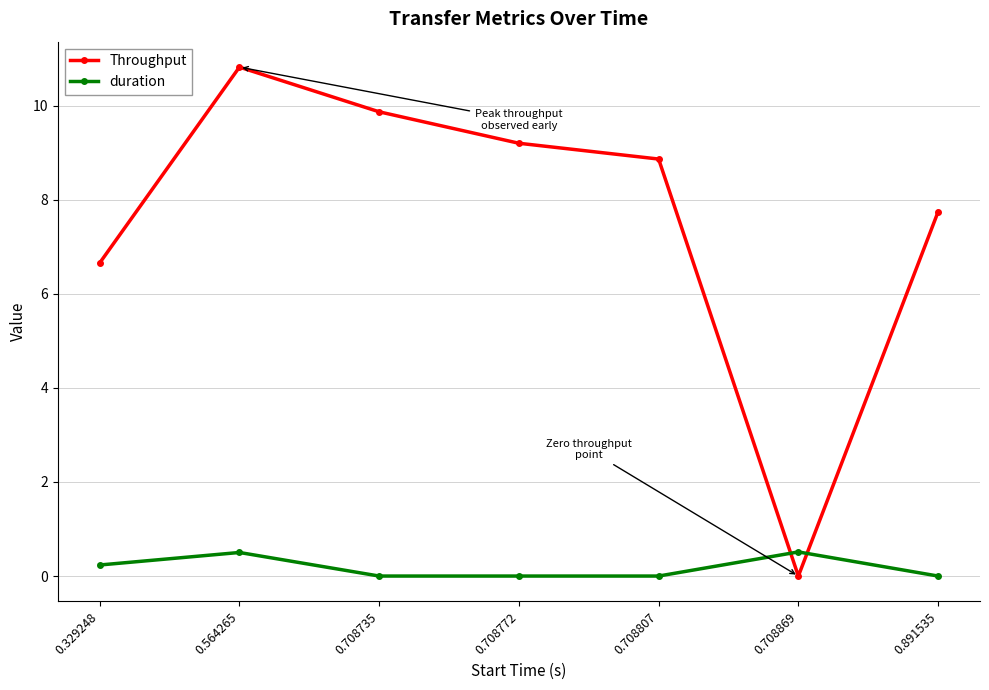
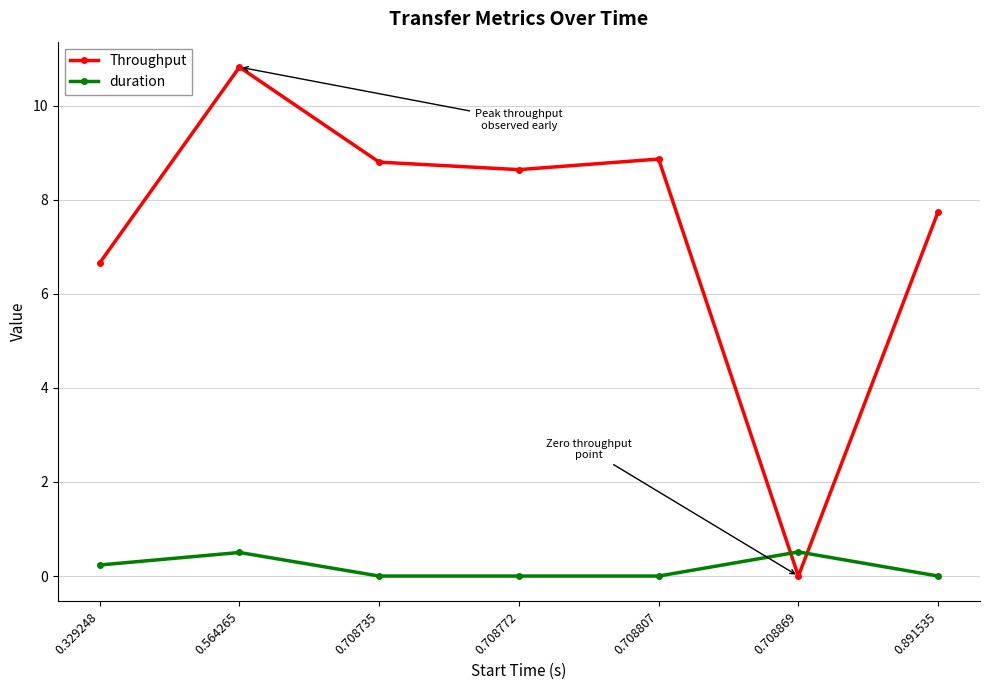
  {
    "Throughput": {
      "0.329248": 6.7,
      "0.564265": 10.8,
-     "0.708735": 9.9,
-     "0.708772": 9.2,
+     "0.708735": 8.8,
+     "0.708772": 8.6,
      "0.708807": 8.9,
      "0.708869": 0.0,
      "0.891535": 7.7
    },
    "duration": {
      "0.329248": 0.2,
      "0.564265": 0.5,
      "0.708735": 0.0,
      "0.708772": 0.0,
      "0.708807": 0.0,
      "0.708869": 0.5,
      "0.891535": 0.0
    }
  }
